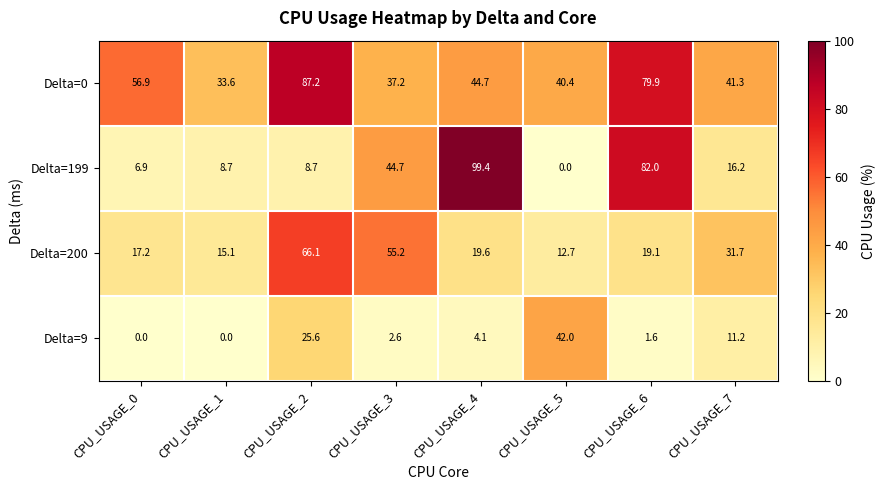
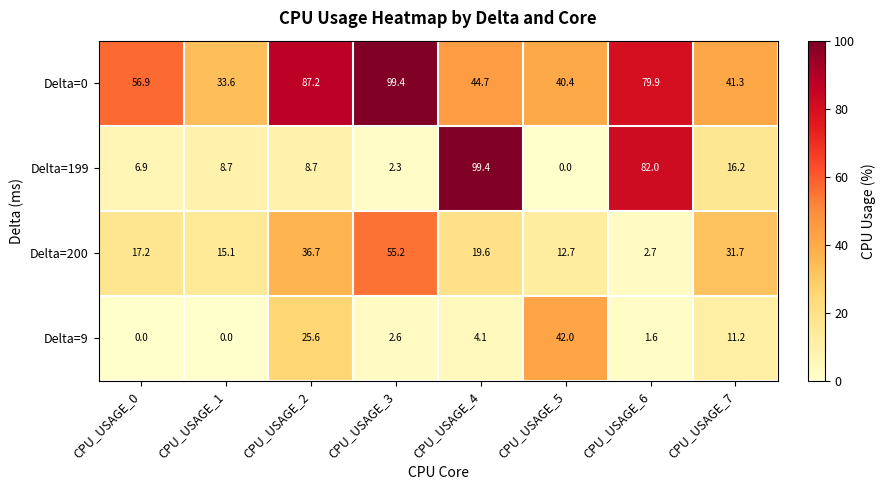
  {
    "Delta=0": {
      "CPU_USAGE_0": 56.9,
      "CPU_USAGE_1": 33.6,
      "CPU_USAGE_2": 87.2,
-     "CPU_USAGE_3": 37.2,
+     "CPU_USAGE_3": 99.4,
      "CPU_USAGE_4": 44.7,
      "CPU_USAGE_5": 40.4,
      "CPU_USAGE_6": 79.9,
      "CPU_USAGE_7": 41.3
    },
    "Delta=199": {
      "CPU_USAGE_0": 6.9,
      "CPU_USAGE_1": 8.7,
      "CPU_USAGE_2": 8.7,
-     "CPU_USAGE_3": 44.7,
+     "CPU_USAGE_3": 2.3,
      "CPU_USAGE_4": 99.4,
      "CPU_USAGE_5": 0.0,
      "CPU_USAGE_6": 82.0,
      "CPU_USAGE_7": 16.2
    },
    "Delta=200": {
      "CPU_USAGE_0": 17.2,
      "CPU_USAGE_1": 15.1,
-     "CPU_USAGE_2": 66.1,
+     "CPU_USAGE_2": 36.7,
      "CPU_USAGE_3": 55.2,
      "CPU_USAGE_4": 19.6,
      "CPU_USAGE_5": 12.7,
-     "CPU_USAGE_6": 19.1,
+     "CPU_USAGE_6": 2.7,
      "CPU_USAGE_7": 31.7
    },
    "Delta=9": {
      "CPU_USAGE_0": 0.0,
      "CPU_USAGE_1": 0.0,
      "CPU_USAGE_2": 25.6,
      "CPU_USAGE_3": 2.6,
      "CPU_USAGE_4": 4.1,
      "CPU_USAGE_5": 42.0,
      "CPU_USAGE_6": 1.6,
      "CPU_USAGE_7": 11.2
    }
  }
